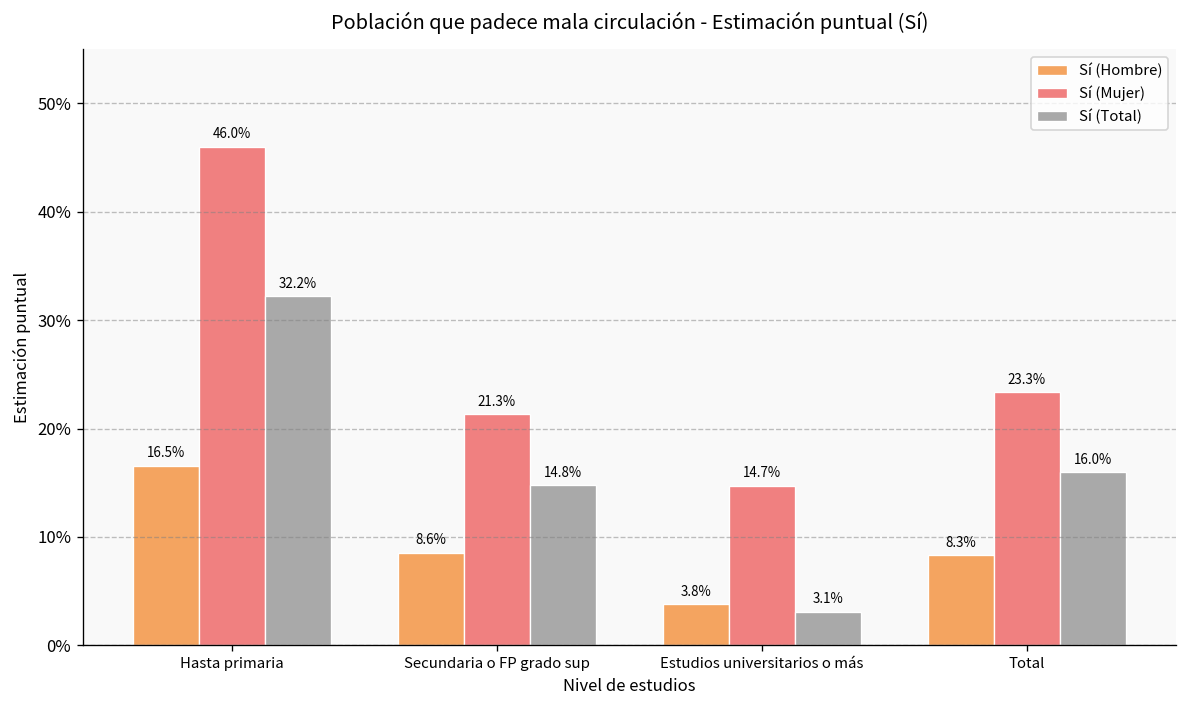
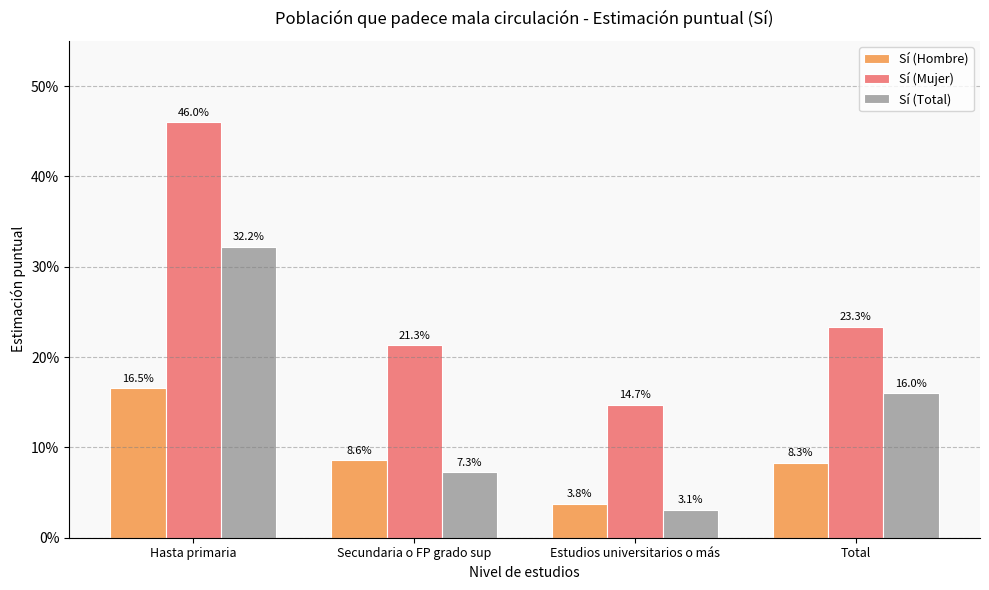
  {
    "Sí (Total)": {
      "Hasta primaria": "32.2%",
-     "Secundaria o FP grado sup": "14.8%",
+     "Secundaria o FP grado sup": "7.3%",
      "Estudios universitarios o más": "3.1%",
      "Total": "16.0%"
    }
  }
